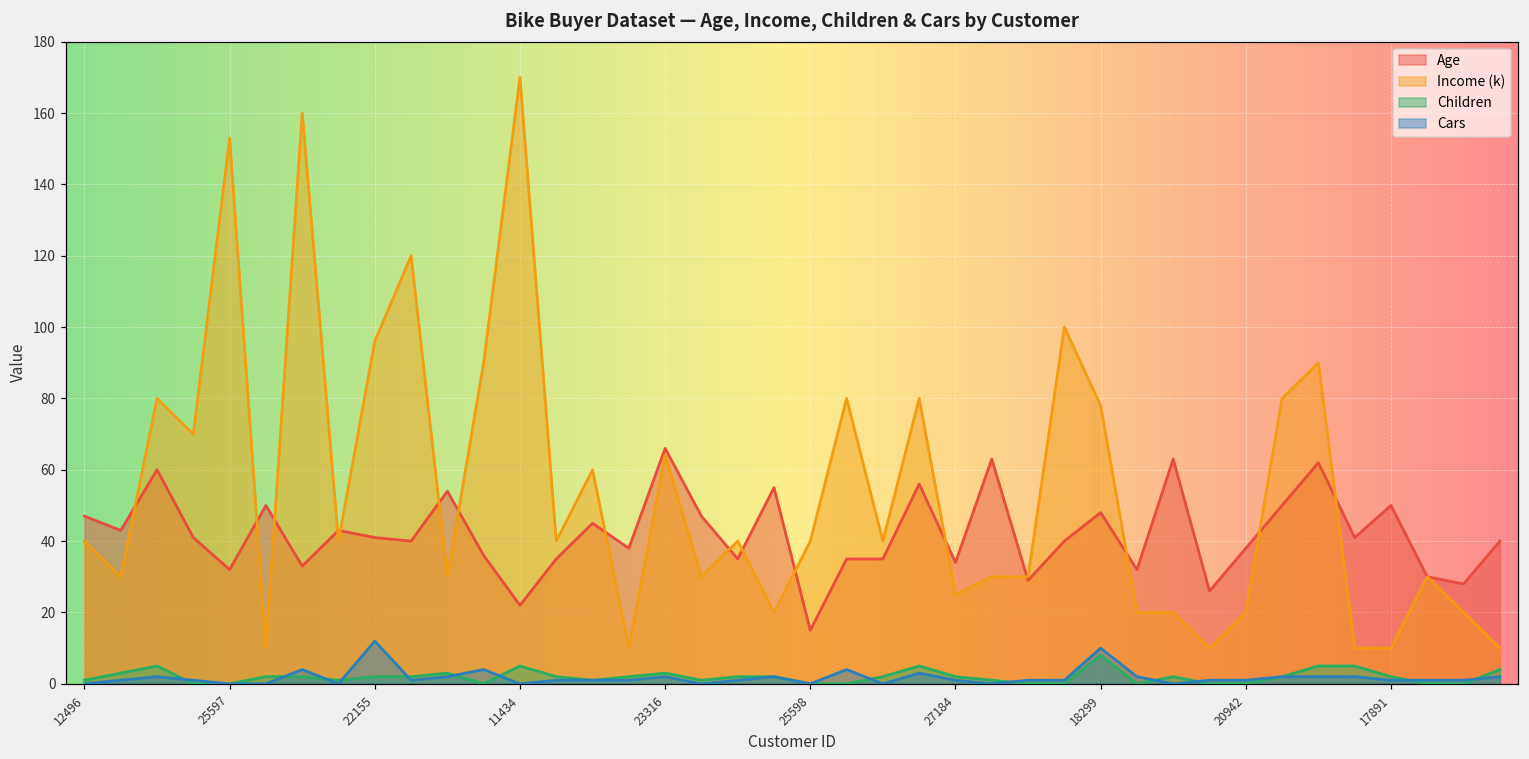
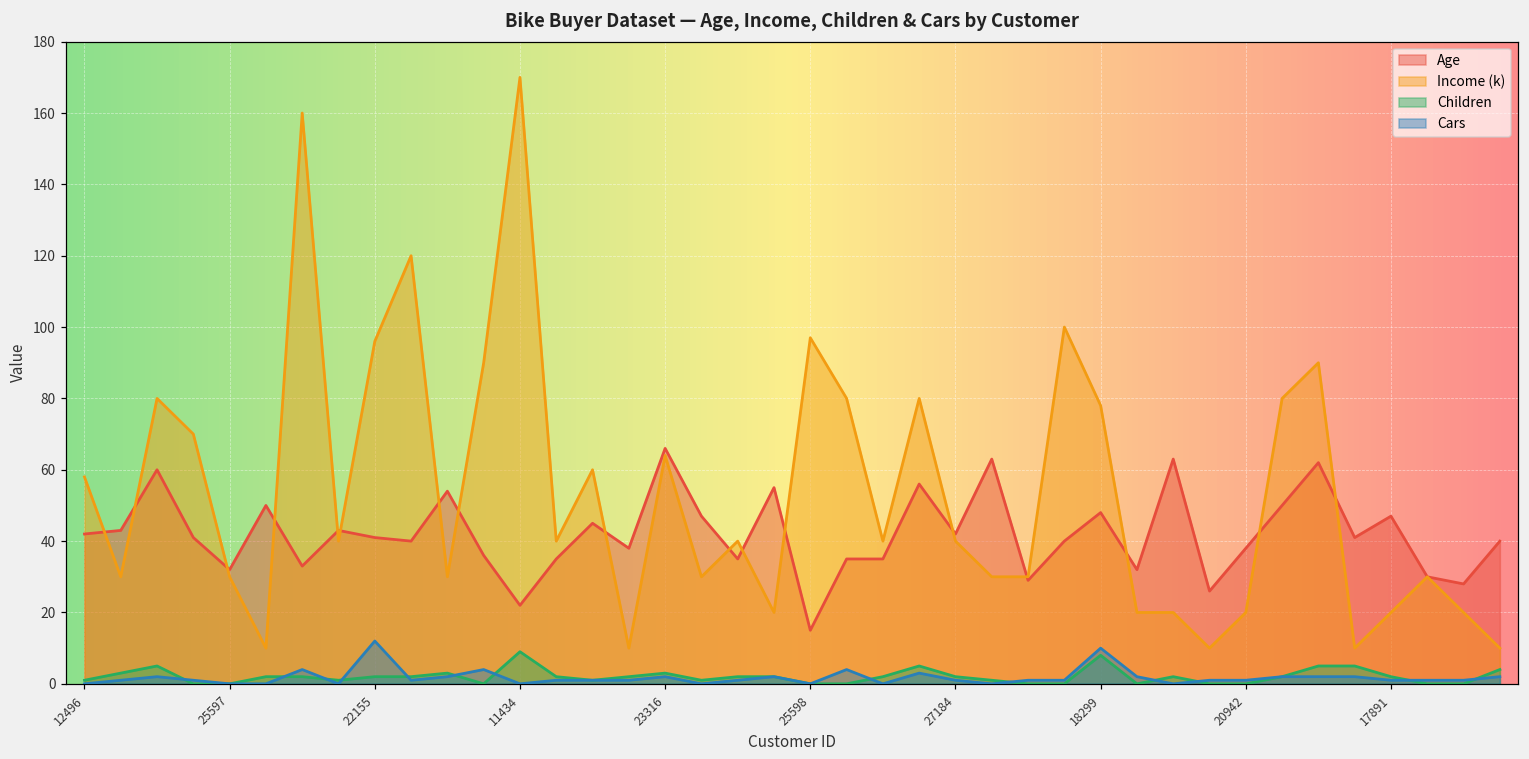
  {
    "Age": {
-     "12496": 47,
+     "12496": 42,
      "25597": 32,
      "22155": 41,
      "11434": 22,
      "23316": 66,
      "25598": 15,
-     "27184": 34,
+     "27184": 42,
      "18299": 48,
      "20942": 38,
-     "17891": 50
+     "17891": 47
    },
    "Income (k)": {
-     "12496": 40,
-     "25597": 153,
+     "12496": 58,
+     "25597": 30,
      "22155": 96,
      "11434": 170,
      "23316": 64,
-     "25598": 40,
-     "27184": 25,
+     "25598": 97,
+     "27184": 40,
      "18299": 78,
      "20942": 20,
-     "17891": 10
+     "17891": 20
    },
    "Children": {
      "12496": 1,
      "22155": 2,
-     "11434": 5,
+     "11434": 9,
      "23316": 3,
      "27184": 2,
      "18299": 8,
      "20942": 0,
      "17891": 2
    },
    "Cars": {
      "12496": 0,
      "22155": 12,
      "11434": 0,
      "23316": 2,
      "27184": 1,
      "18299": 10,
      "20942": 1,
      "17891": 1
    }
  }
